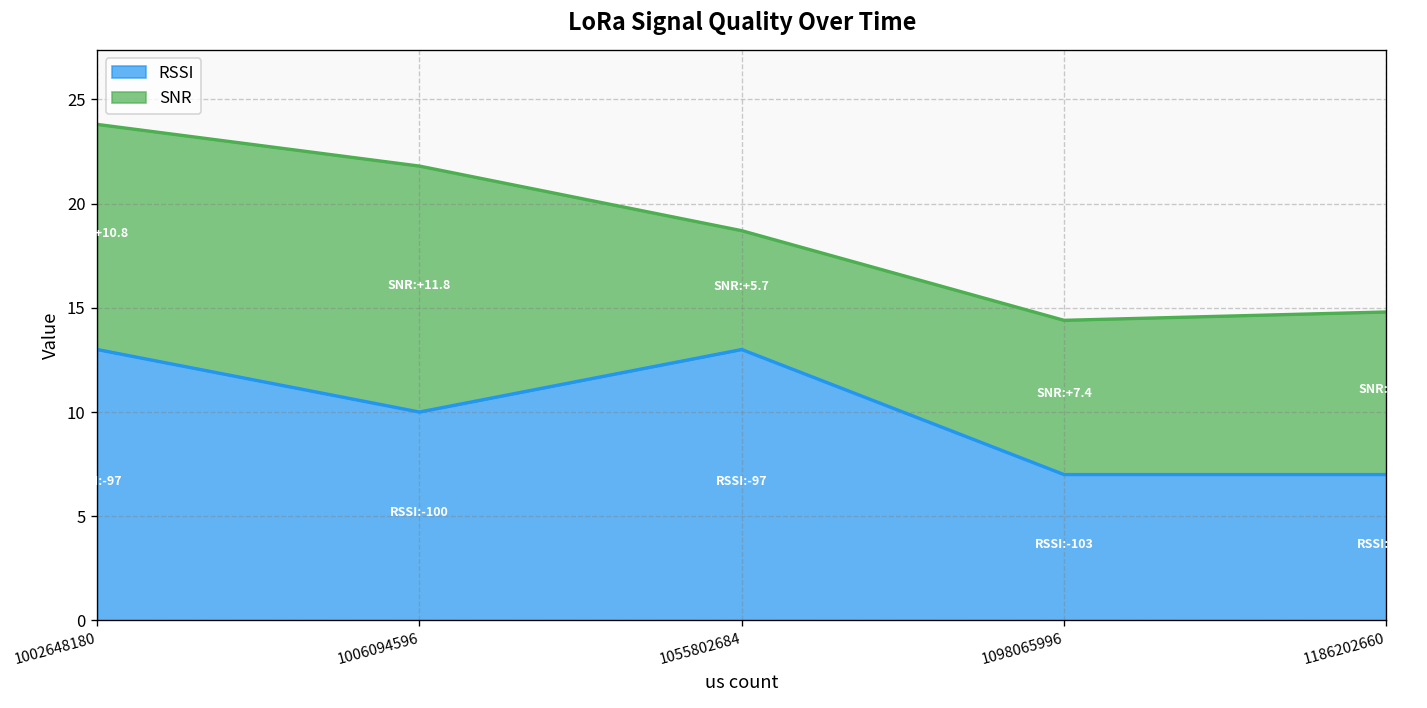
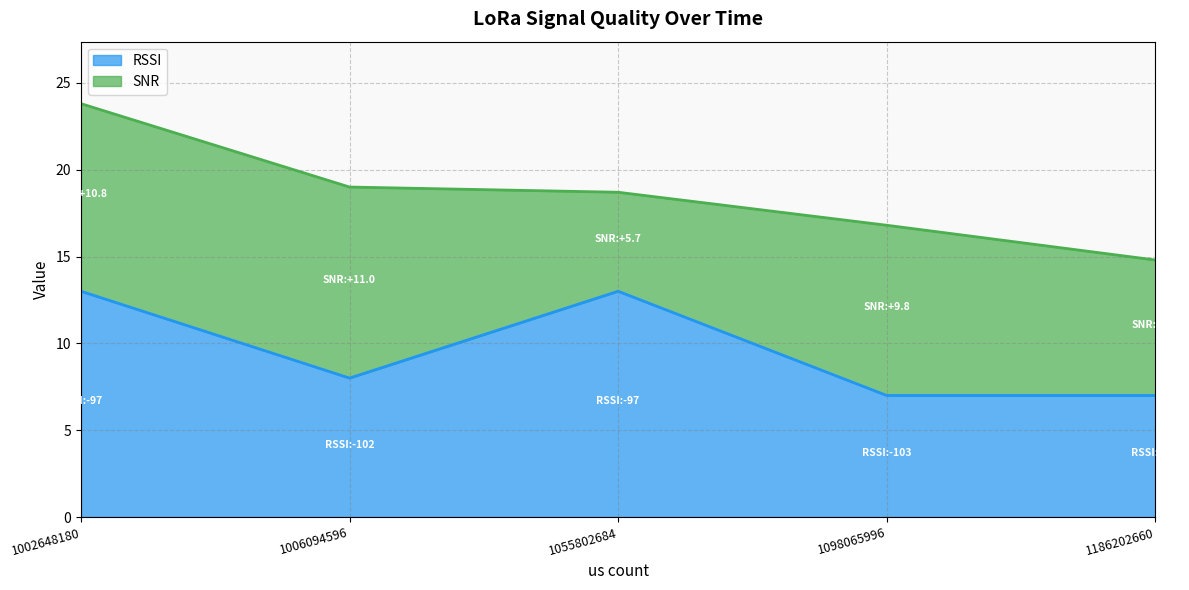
  {
    "RSSI": {
-     "1006094596": "-100"
+     "1006094596": "-102"
    },
    "SNR": {
-     "1006094596": "+11.8",
-     "1098065996": "+7.4"
+     "1006094596": "+11.0",
+     "1098065996": "+9.8"
    }
  }
